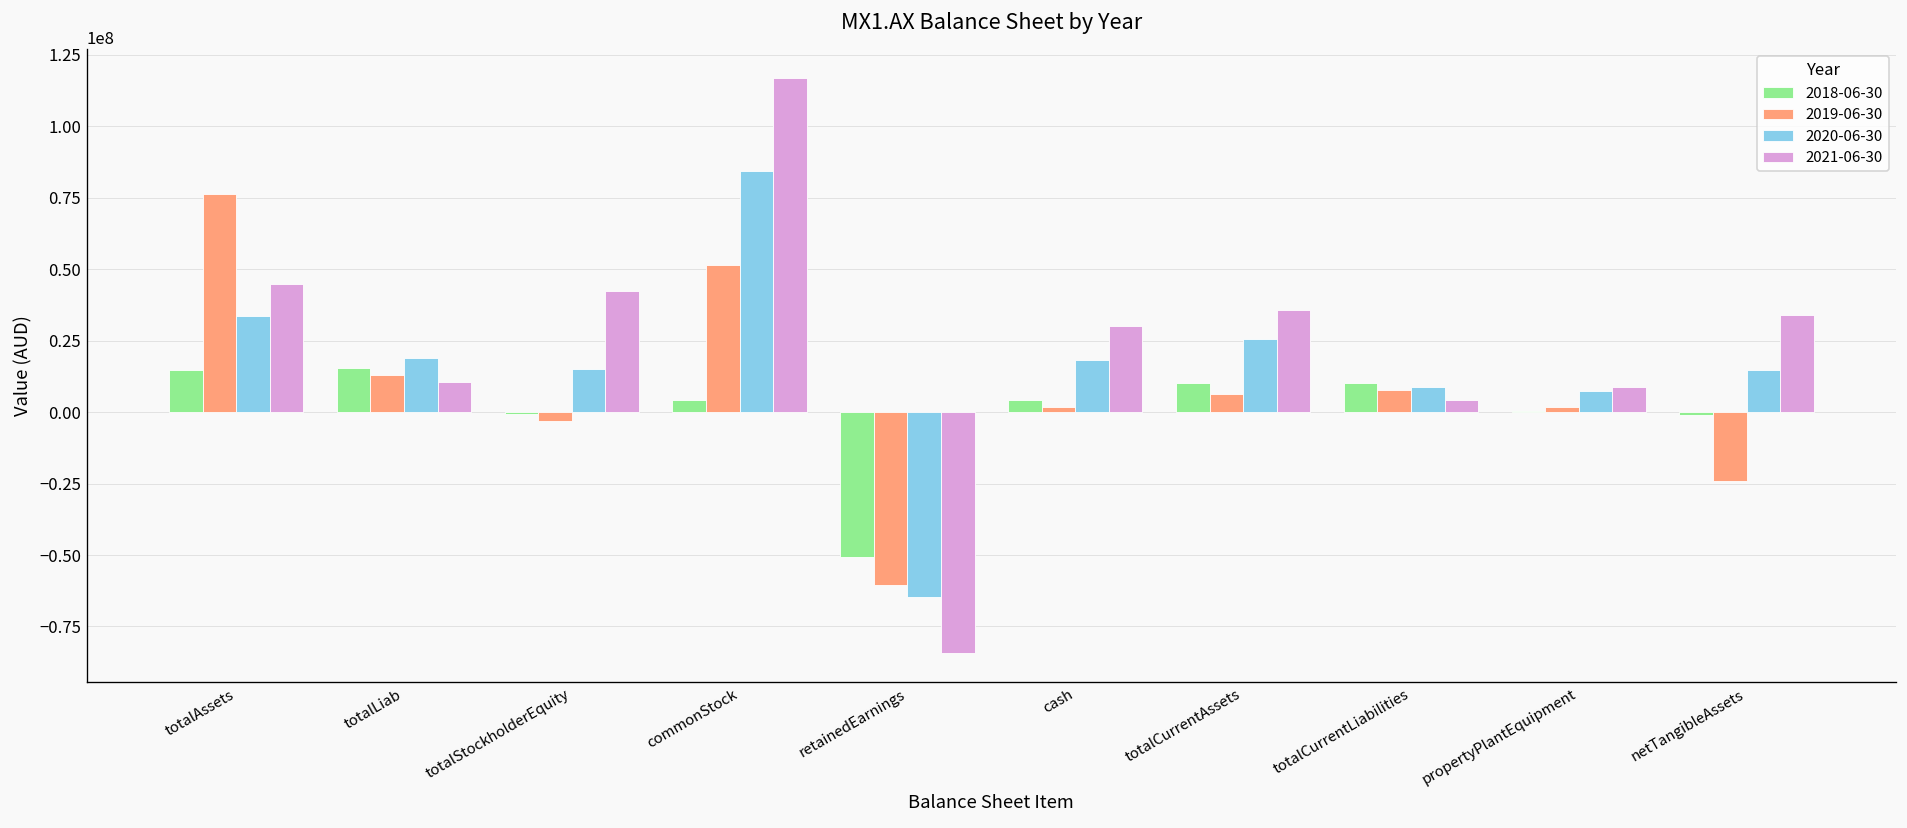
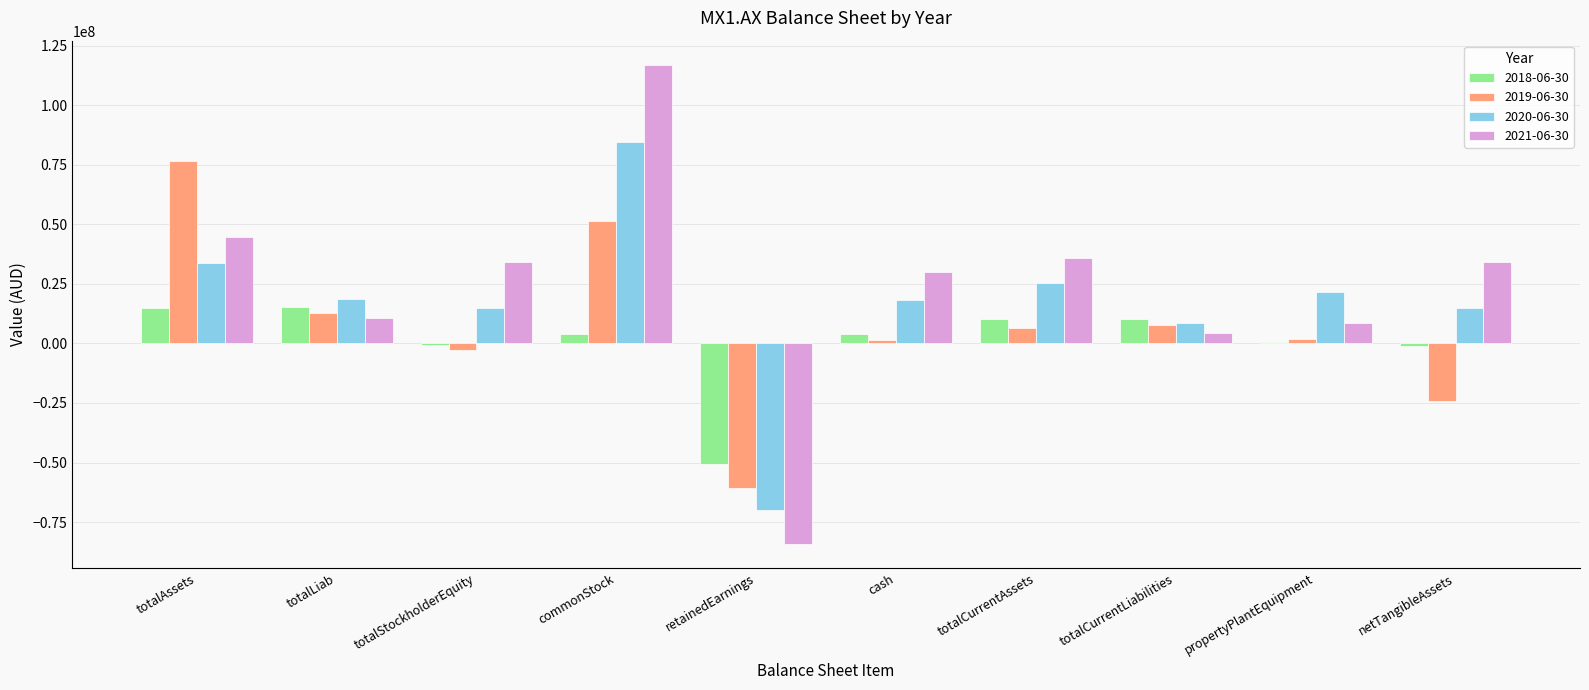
  {
    "2018-06-30": {
      "totalAssets": 15000000,
      "totalLiab": 15000000,
      "commonStock": 4000000,
      "retainedEarnings": -51000000,
      "cash": 4000000,
      "totalCurrentAssets": 10000000,
      "totalCurrentLiabilities": 10000000
    },
    "2019-06-30": {
      "totalAssets": 76000000,
      "totalLiab": 13000000,
      "totalStockholderEquity": -3000000,
      "commonStock": 51000000,
      "retainedEarnings": -61000000,
      "cash": 2000000,
      "totalCurrentAssets": 6000000,
      "totalCurrentLiabilities": 8000000,
      "propertyPlantEquipment": 2000000,
      "netTangibleAssets": -24000000
    },
    "2020-06-30": {
      "totalAssets": 34000000,
      "totalLiab": 19000000,
      "totalStockholderEquity": 15000000,
      "commonStock": 84000000,
-     "retainedEarnings": -65000000,
+     "retainedEarnings": -70000000,
      "cash": 18000000,
      "totalCurrentAssets": 25000000,
      "totalCurrentLiabilities": 9000000,
-     "propertyPlantEquipment": 7000000,
+     "propertyPlantEquipment": 21000000,
      "netTangibleAssets": 15000000
    },
    "2021-06-30": {
      "totalAssets": 45000000,
      "totalLiab": 10000000,
-     "totalStockholderEquity": 42000000,
+     "totalStockholderEquity": 34000000,
      "commonStock": 117000000,
      "retainedEarnings": -84000000,
      "cash": 30000000,
      "totalCurrentAssets": 36000000,
      "totalCurrentLiabilities": 4000000,
      "propertyPlantEquipment": 9000000,
      "netTangibleAssets": 34000000
    }
  }
